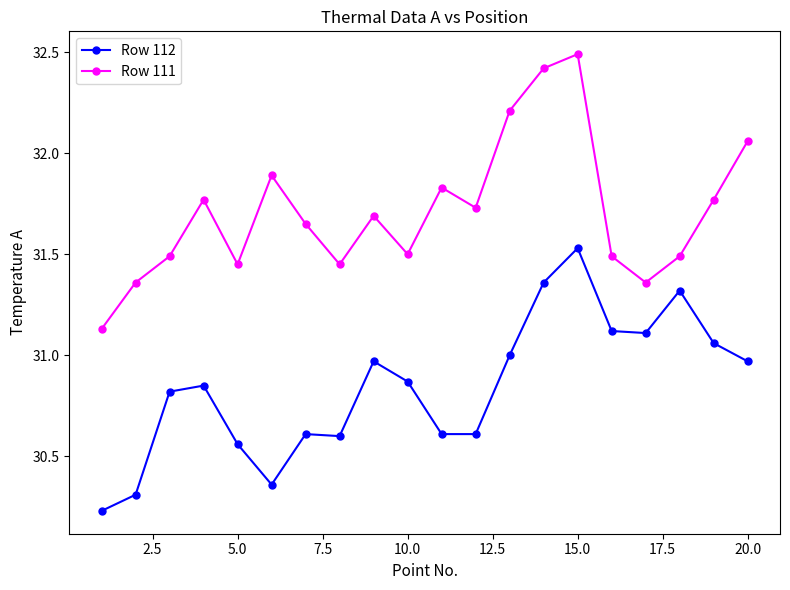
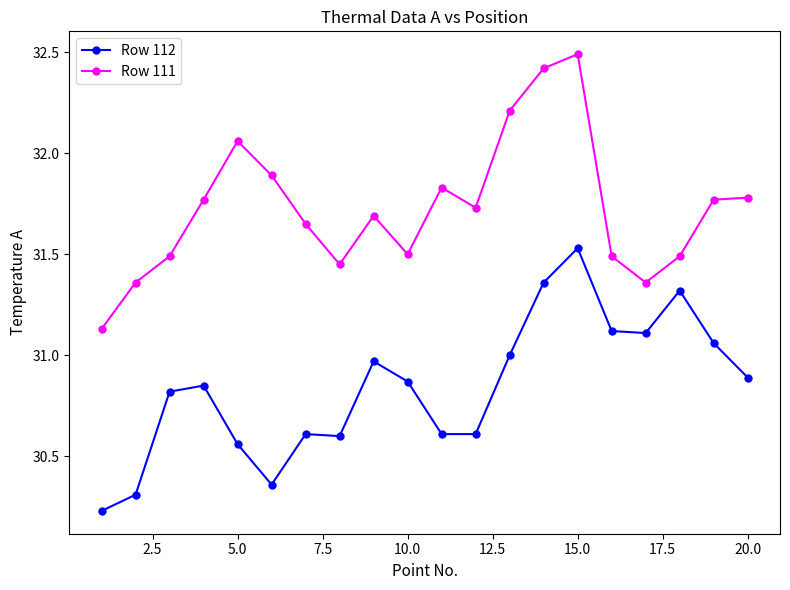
  {
    "Row 112": {
      "5.0": 30.56,
      "10.0": 30.87,
      "15.0": 31.53,
-     "20.0": 30.97
+     "20.0": 30.89
    },
    "Row 111": {
-     "5.0": 31.45,
+     "5.0": 32.06,
      "10.0": 31.50,
      "15.0": 32.49,
-     "20.0": 32.06
+     "20.0": 31.78
    }
  }
